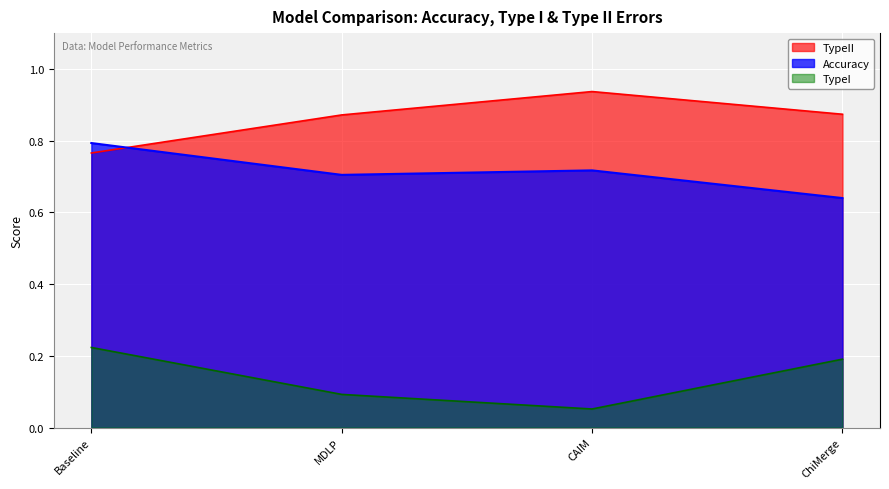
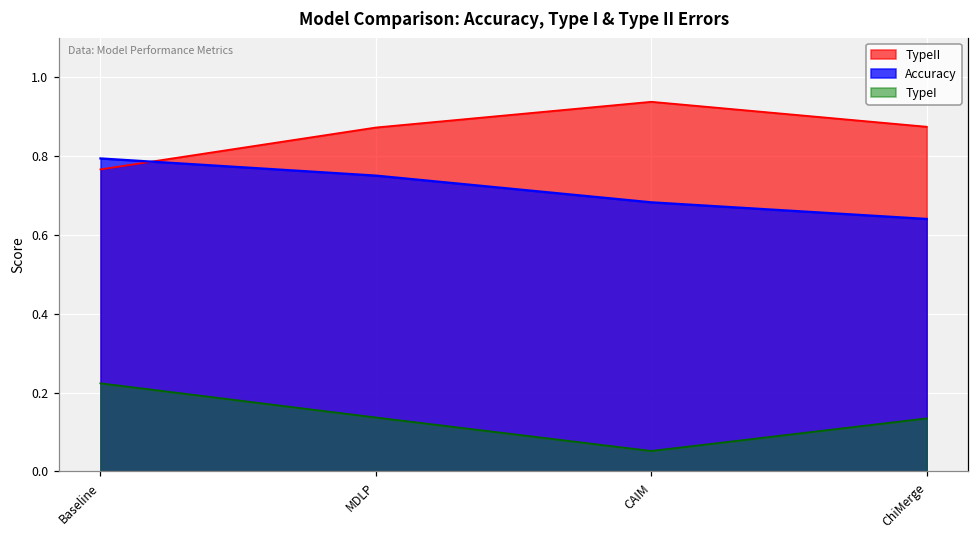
  {
    "TypeII": {
      "Baseline": 0.77,
      "MDLP": 0.87,
      "CAIM": 0.94,
      "ChiMerge": 0.87
    },
    "Accuracy": {
      "Baseline": 0.79,
-     "MDLP": 0.70,
-     "CAIM": 0.72,
+     "MDLP": 0.75,
+     "CAIM": 0.68,
      "ChiMerge": 0.64
    },
    "TypeI": {
      "Baseline": 0.22,
-     "MDLP": 0.09,
+     "MDLP": 0.14,
      "CAIM": 0.05,
-     "ChiMerge": 0.19
+     "ChiMerge": 0.13
    }
  }
